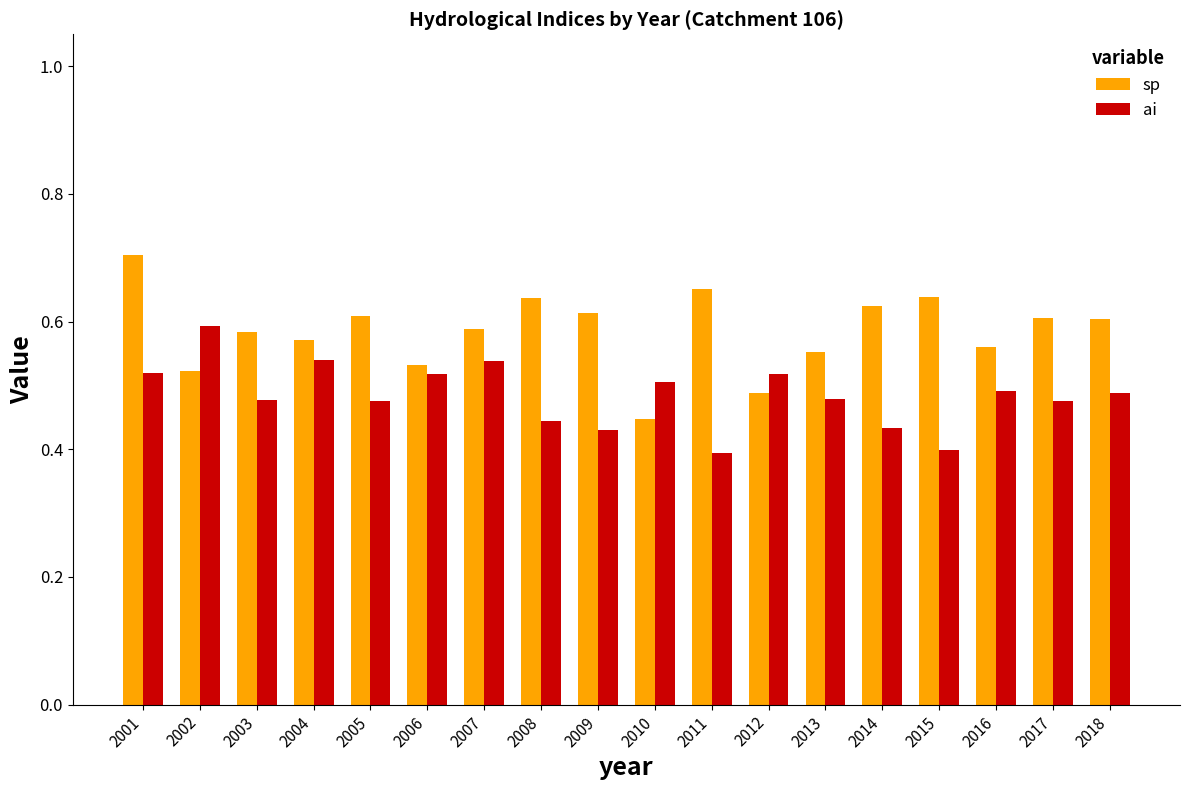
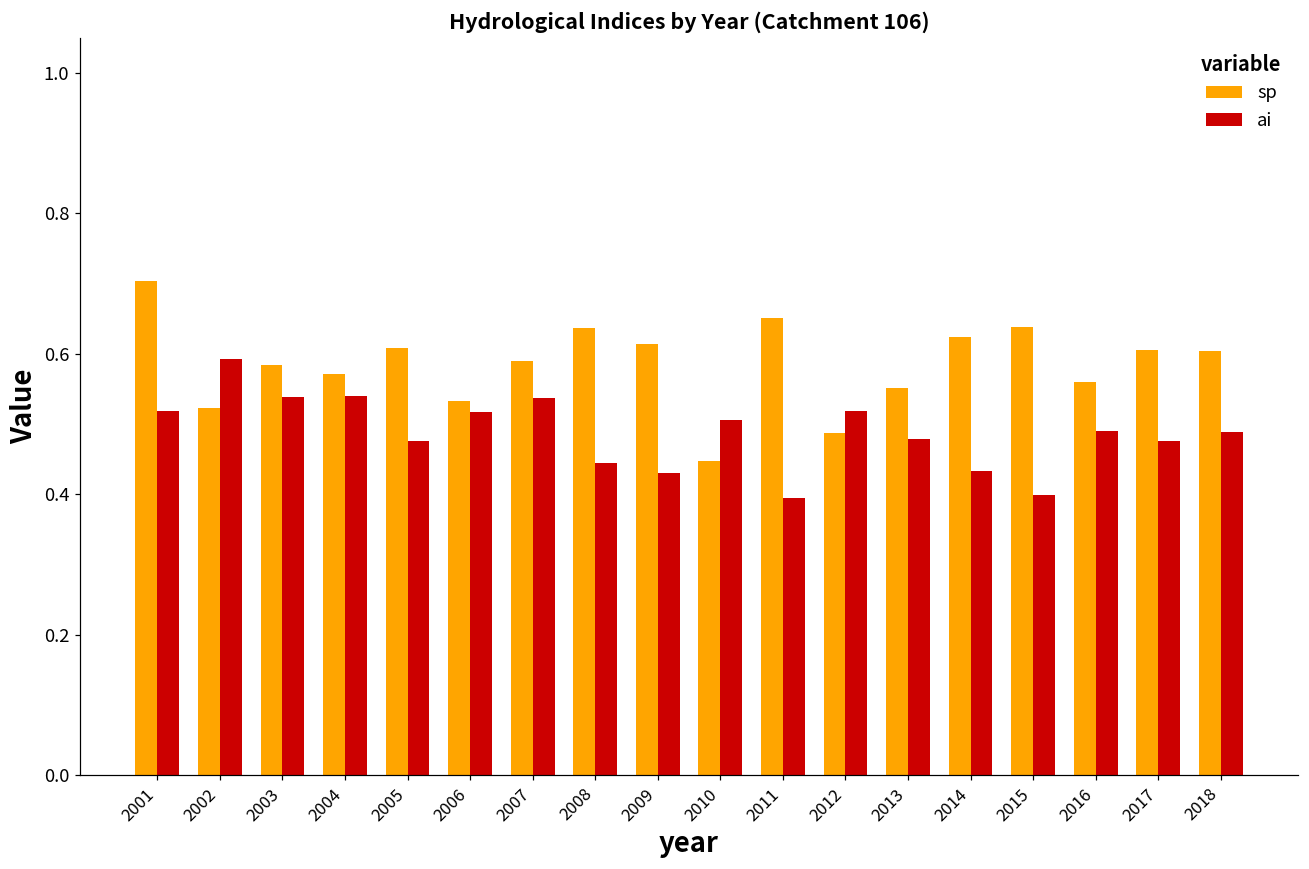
  {
    "sp": {
      "2001": 0.70,
      "2002": 0.52,
      "2003": 0.58,
      "2004": 0.57,
      "2005": 0.61,
      "2006": 0.53,
      "2007": 0.59,
      "2008": 0.64,
      "2009": 0.61,
      "2010": 0.45,
      "2011": 0.65,
      "2012": 0.49,
      "2013": 0.55,
      "2014": 0.62,
      "2015": 0.64,
      "2016": 0.56,
      "2017": 0.61,
      "2018": 0.60
    },
    "ai": {
      "2001": 0.52,
      "2002": 0.59,
-     "2003": 0.48,
+     "2003": 0.54,
      "2004": 0.54,
      "2005": 0.48,
      "2006": 0.52,
      "2007": 0.54,
      "2008": 0.44,
      "2009": 0.43,
      "2010": 0.51,
      "2011": 0.39,
      "2012": 0.52,
      "2013": 0.48,
      "2014": 0.43,
      "2015": 0.40,
      "2016": 0.49,
      "2017": 0.48,
      "2018": 0.49
    }
  }
